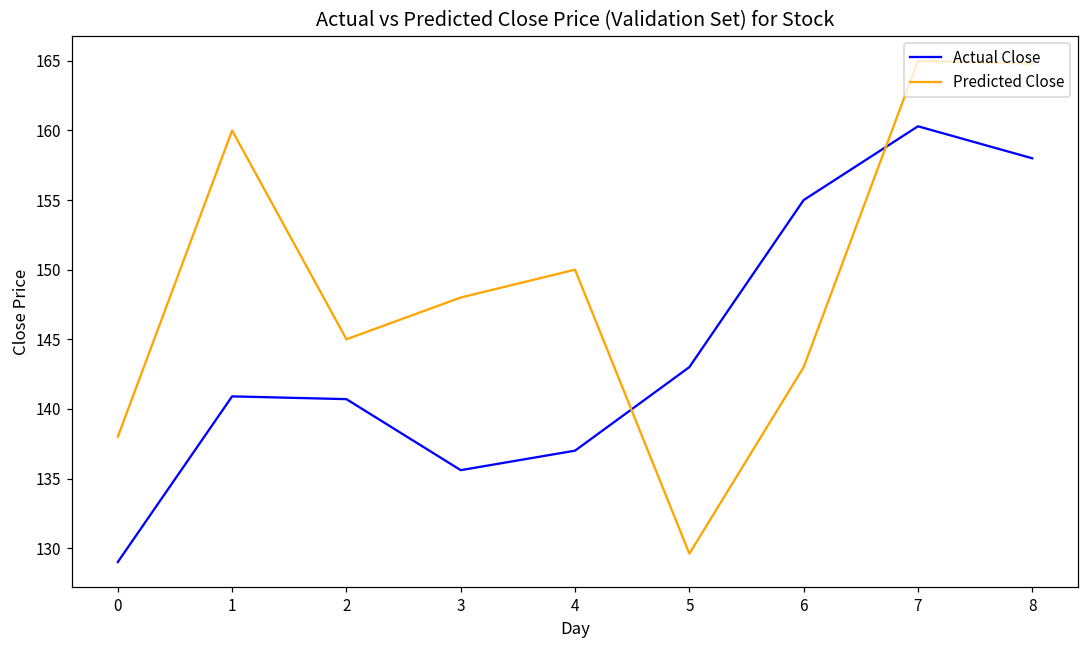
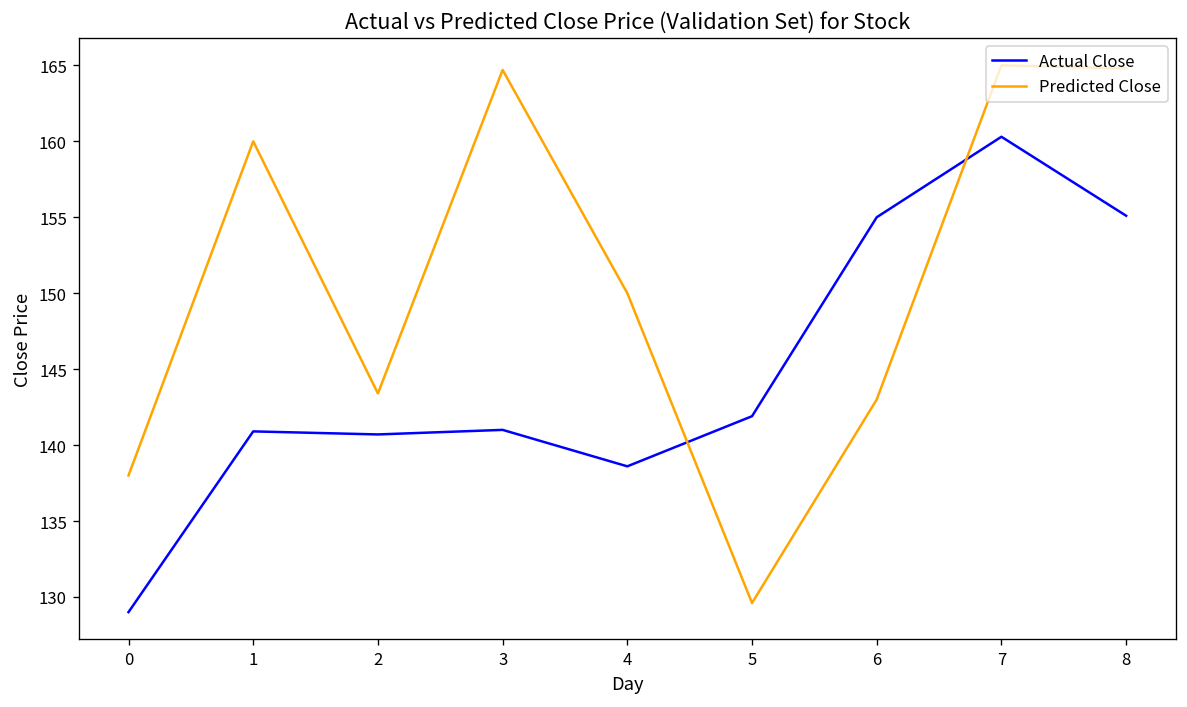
  {
    "Actual Close": {
      "0": 129.0,
      "1": 140.9,
      "2": 140.7,
-     "3": 135.6,
-     "4": 137.0,
-     "5": 143.0,
+     "3": 141.0,
+     "4": 138.6,
+     "5": 141.9,
      "6": 155.0,
      "7": 160.3,
-     "8": 158.0
+     "8": 155.1
    },
    "Predicted Close": {
      "0": 138.0,
      "1": 160.0,
-     "2": 145.0,
-     "3": 148.0,
+     "2": 143.4,
+     "3": 164.7,
      "4": 150.0,
      "5": 129.6,
      "6": 143.0
    }
  }
